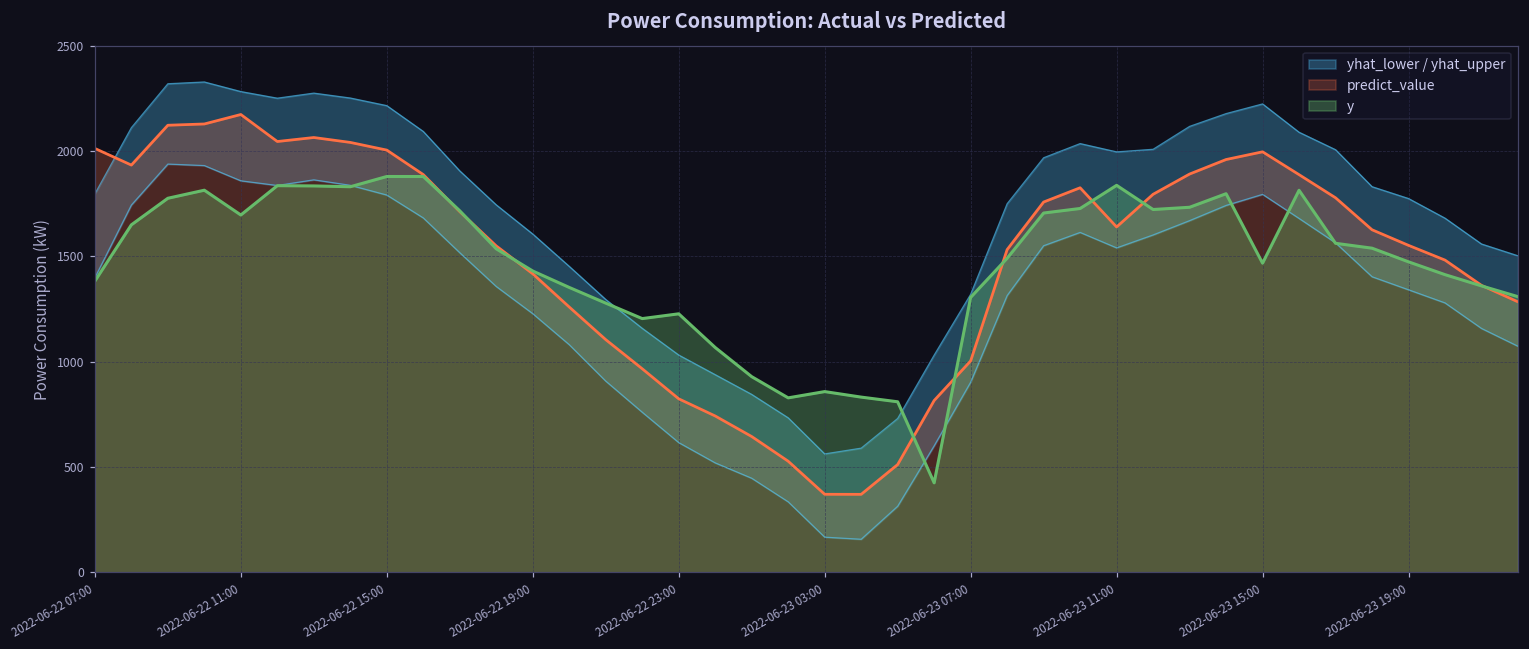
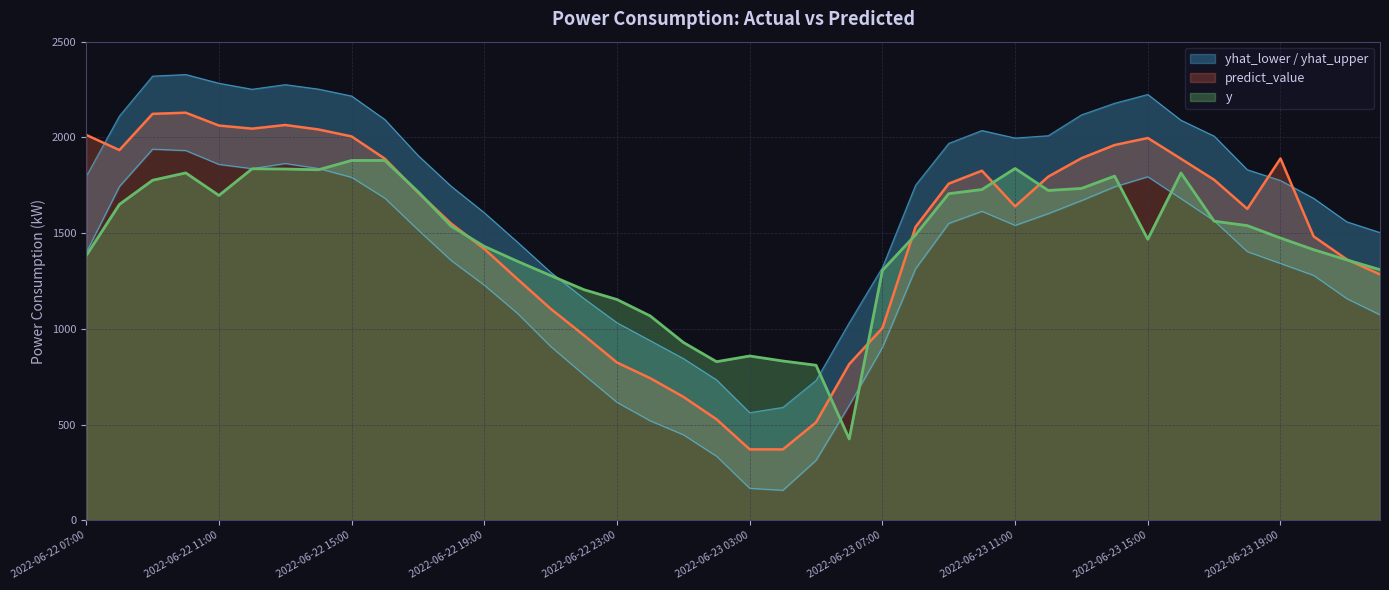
  {
    "predict_value": {
      "2022-06-22 07:00": 2010,
-     "2022-06-22 11:00": 2170,
+     "2022-06-22 11:00": 2060,
      "2022-06-22 15:00": 2010,
      "2022-06-22 23:00": 820,
      "2022-06-23 03:00": 370,
      "2022-06-23 07:00": 1000,
      "2022-06-23 11:00": 1640,
      "2022-06-23 15:00": 2000,
-     "2022-06-23 19:00": 1550
+     "2022-06-23 19:00": 1890
    },
    "y": {
      "2022-06-22 07:00": 1380,
      "2022-06-22 11:00": 1700,
      "2022-06-22 15:00": 1880,
-     "2022-06-22 23:00": 1230,
+     "2022-06-22 23:00": 1150,
      "2022-06-23 03:00": 860,
      "2022-06-23 07:00": 1310,
      "2022-06-23 11:00": 1840,
      "2022-06-23 15:00": 1470,
      "2022-06-23 19:00": 1470
    }
  }
